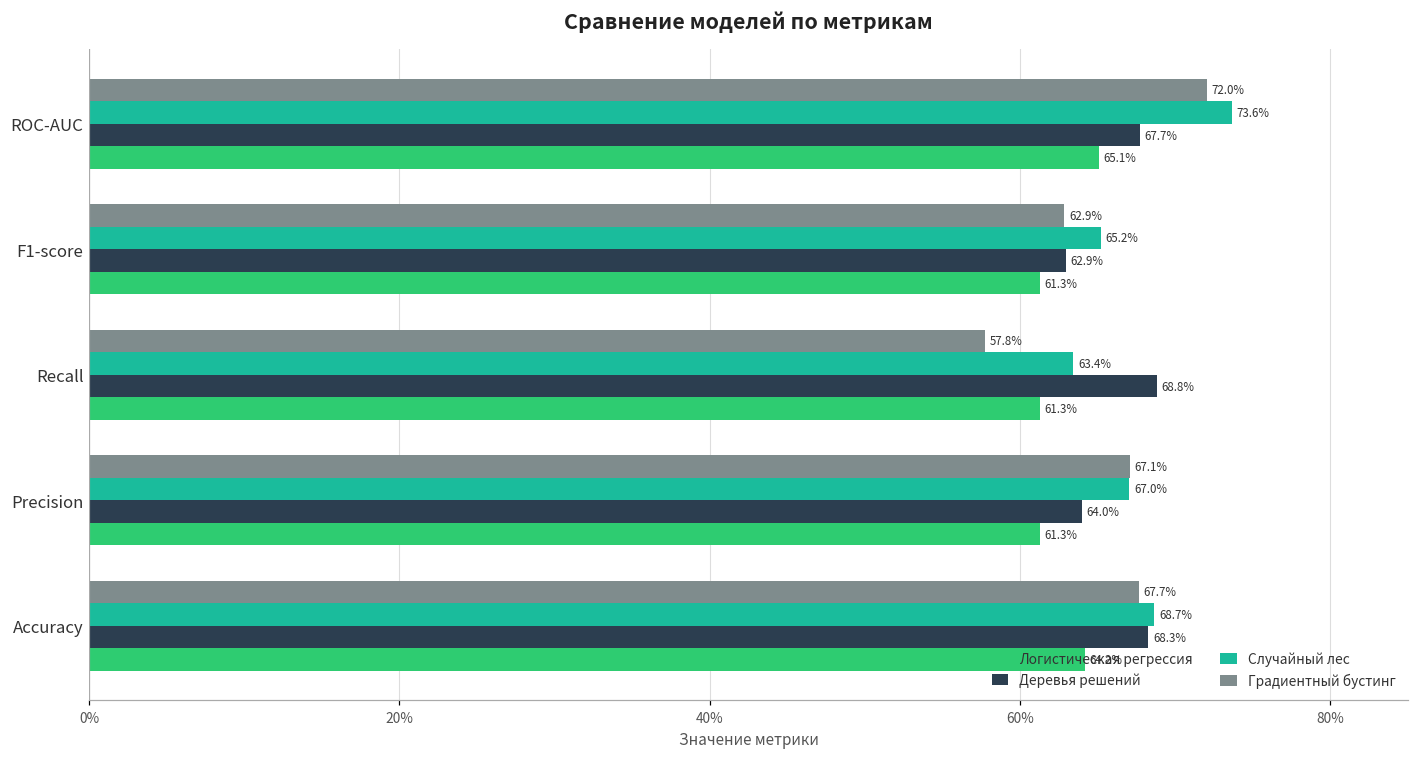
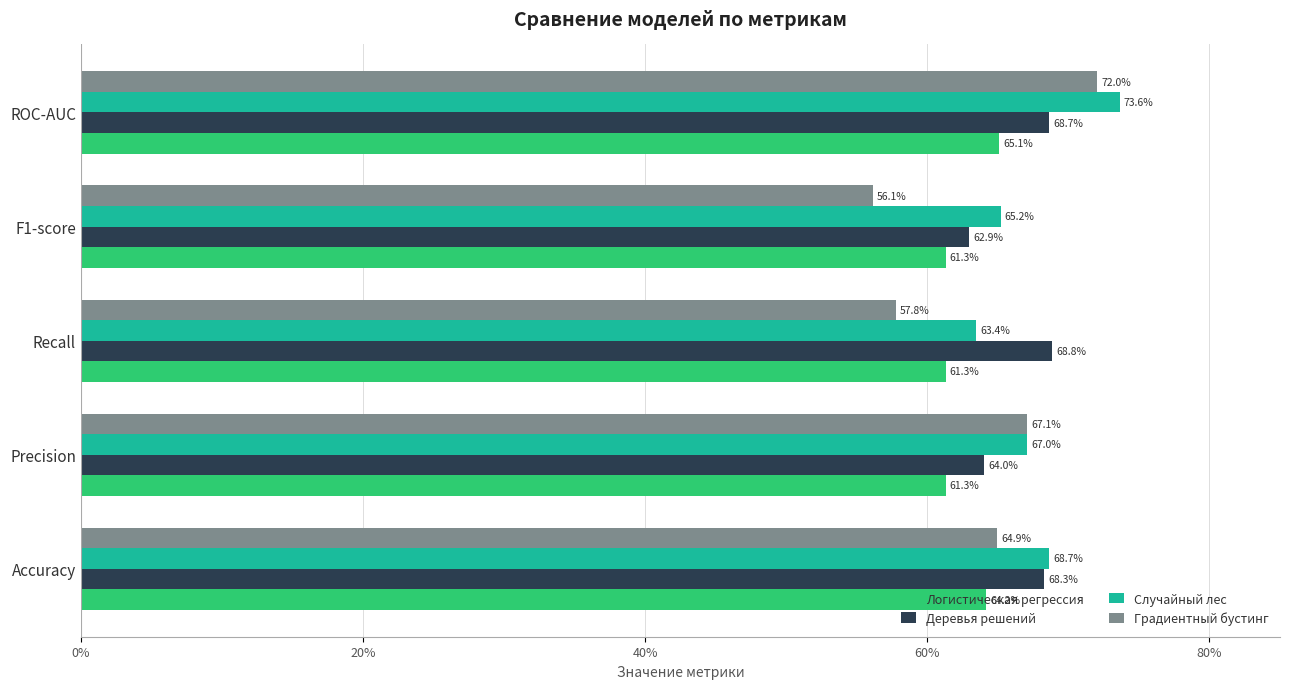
  {
    "Деревья решений": {
-     "ROC-AUC": "67.7%",
+     "ROC-AUC": "68.7%",
      "F1-score": "62.9%",
      "Recall": "68.8%",
      "Precision": "64.0%",
      "Accuracy": "68.3%"
    },
    "Градиентный бустинг": {
      "ROC-AUC": "72.0%",
-     "F1-score": "62.9%",
+     "F1-score": "56.1%",
      "Recall": "57.8%",
      "Precision": "67.1%",
-     "Accuracy": "67.7%"
+     "Accuracy": "64.9%"
    }
  }
